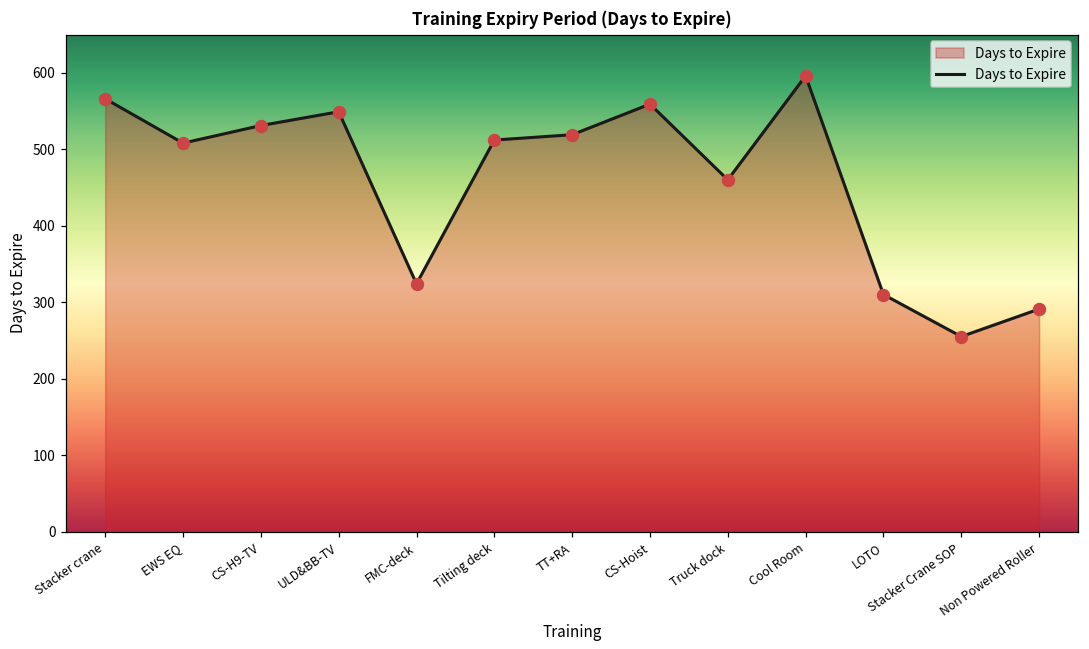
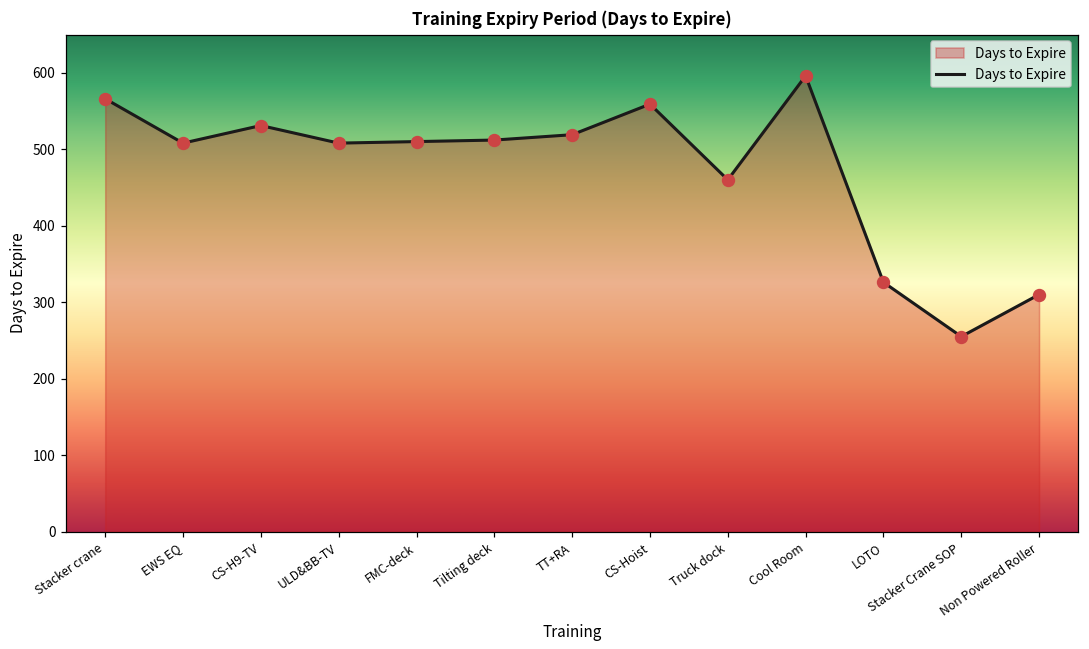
  {
    "Stacker crane": 570,
    "EWS EQ": 510,
    "CS-H9-TV": 530,
-   "ULD&BB-TV": 550,
-   "FMC-deck": 320,
+   "ULD&BB-TV": 510,
+   "FMC-deck": 510,
    "Tilting deck": 510,
    "TT+RA": 520,
    "CS-Hoist": 560,
    "Truck dock": 460,
    "Cool Room": 600,
-   "LOTO": 310,
+   "LOTO": 330,
    "Stacker Crane SOP": 260,
-   "Non Powered Roller": 290
+   "Non Powered Roller": 310
  }
